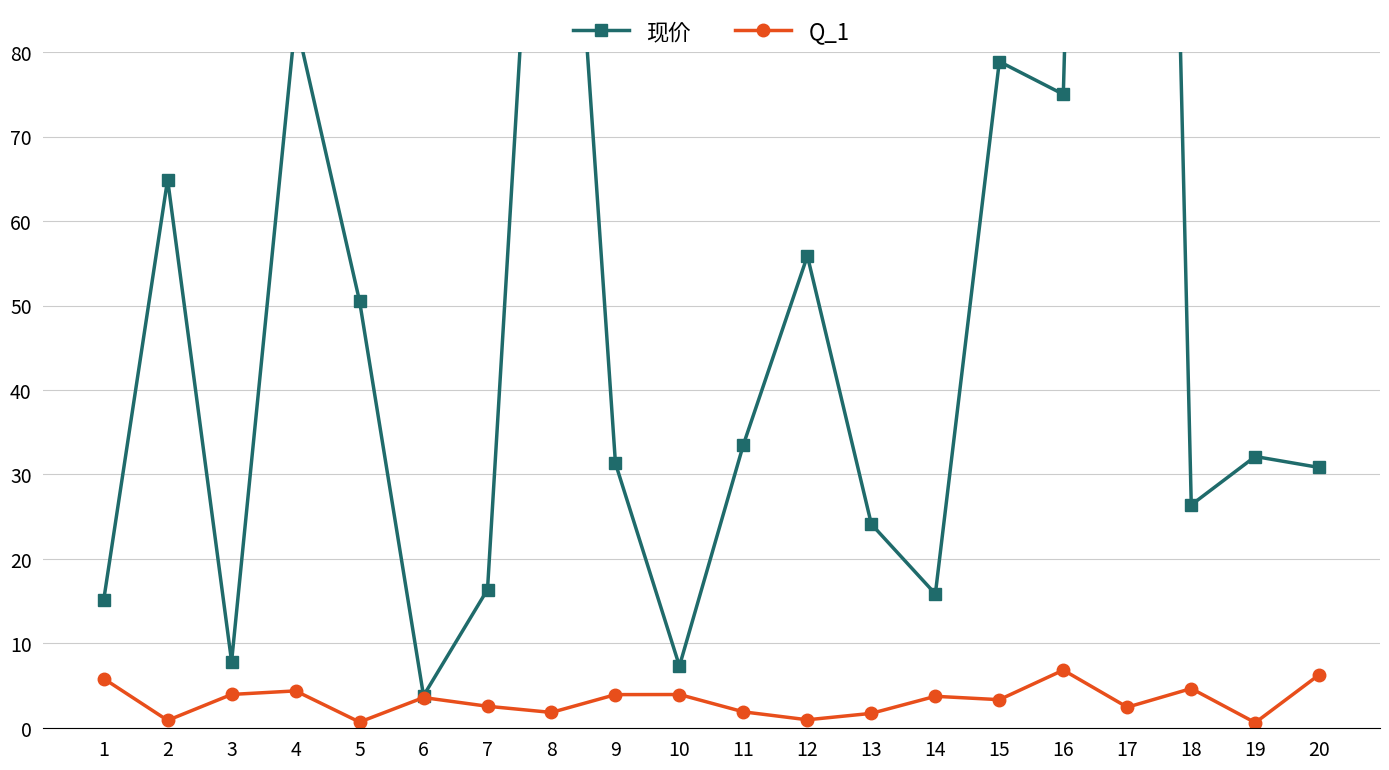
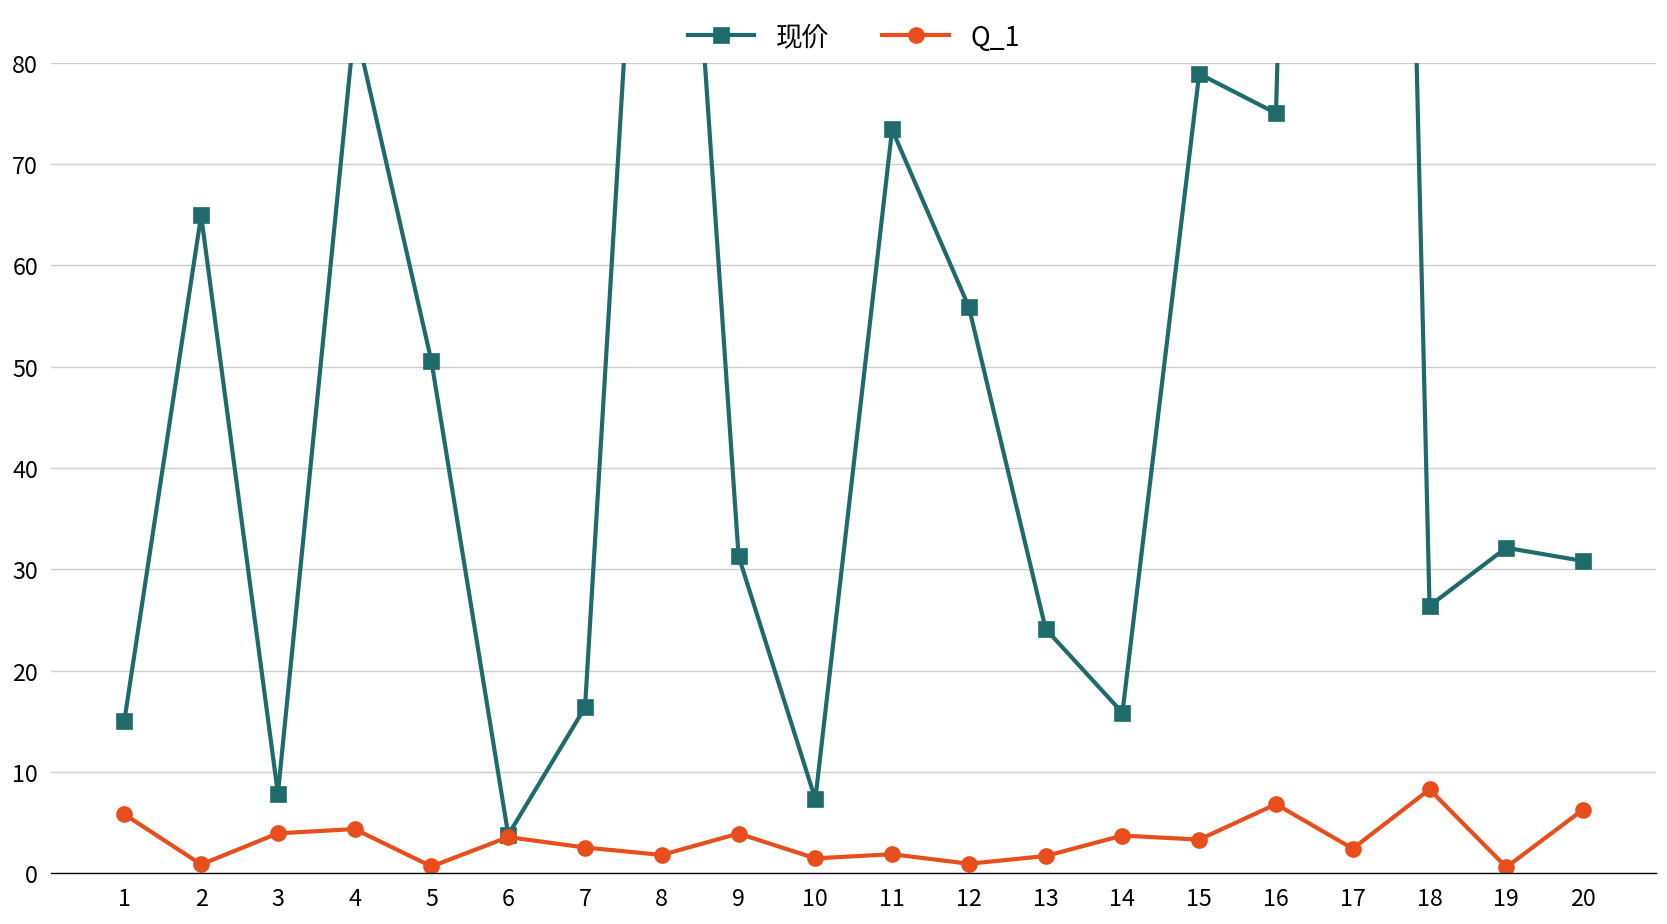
  {
    "现价": {
      "1": 15,
      "2": 65,
      "3": 8,
      "5": 51,
      "7": 16,
      "9": 31,
      "10": 7,
-     "11": 34,
+     "11": 73,
      "12": 56,
      "13": 24,
      "14": 16,
      "15": 79,
      "16": 75,
      "18": 26,
      "19": 32,
      "20": 31
    },
    "Q_1": {
      "1": 6,
      "2": 1,
      "3": 4,
      "4": 4,
      "5": 1,
      "7": 3,
      "8": 2,
      "9": 4,
-     "10": 4,
+     "10": 1,
      "11": 2,
      "12": 1,
      "13": 2,
      "14": 4,
      "15": 3,
      "16": 7,
      "17": 2,
-     "18": 5,
+     "18": 8,
      "19": 1,
      "20": 6
    }
  }
